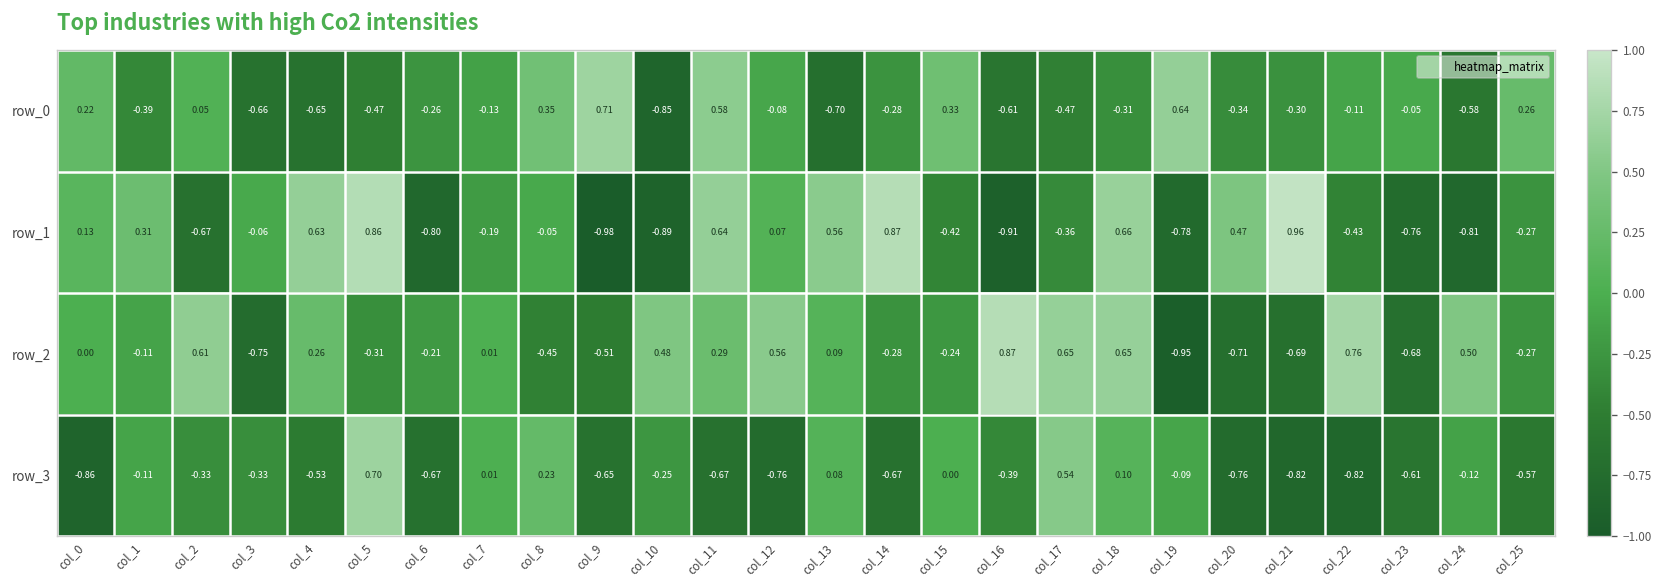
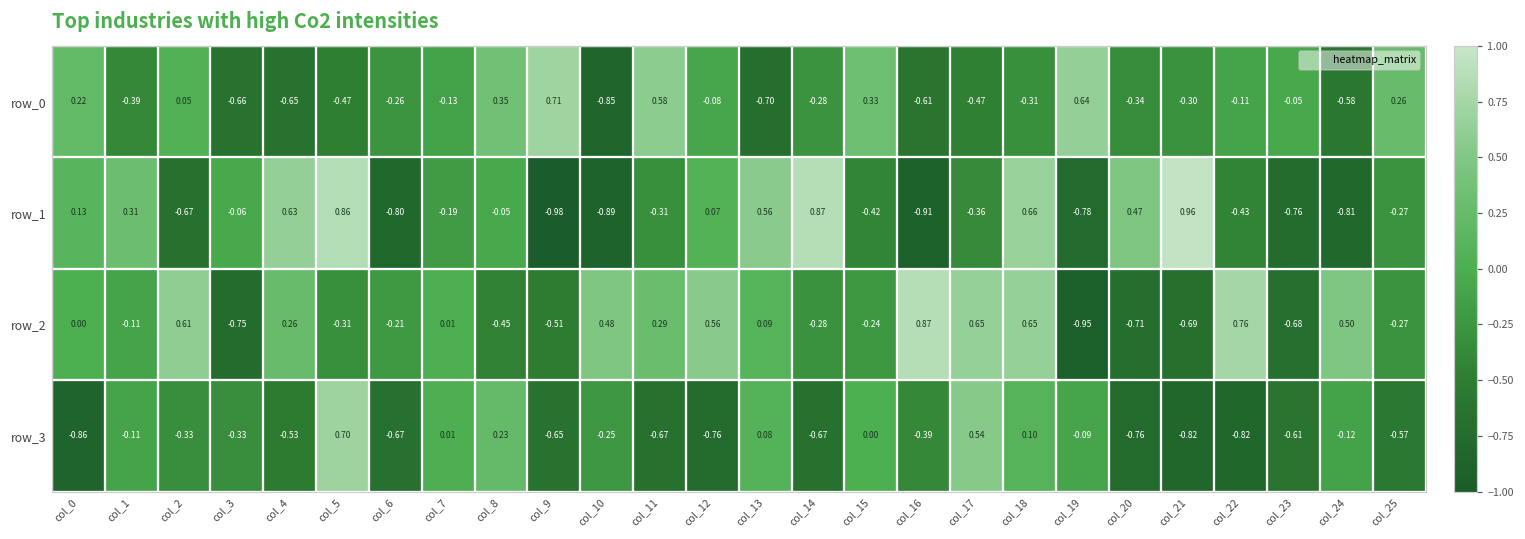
  {
    "row_0": {
      "col_0": 0.22,
      "col_1": -0.39,
      "col_2": 0.05,
      "col_3": -0.66,
      "col_4": -0.65,
      "col_5": -0.47,
      "col_6": -0.26,
      "col_7": -0.13,
      "col_8": 0.35,
      "col_9": 0.71,
      "col_10": -0.85,
      "col_11": 0.58,
      "col_12": -0.08,
      "col_13": -0.70,
      "col_14": -0.28,
      "col_15": 0.33,
      "col_16": -0.61,
      "col_17": -0.47,
      "col_18": -0.31,
      "col_19": 0.64,
      "col_20": -0.34,
      "col_21": -0.30,
      "col_22": -0.11,
      "col_23": -0.05,
      "col_24": -0.58,
      "col_25": 0.26
    },
    "row_1": {
      "col_0": 0.13,
      "col_1": 0.31,
      "col_2": -0.67,
      "col_3": -0.06,
      "col_4": 0.63,
      "col_5": 0.86,
      "col_6": -0.80,
      "col_7": -0.19,
      "col_8": -0.05,
      "col_9": -0.98,
      "col_10": -0.89,
-     "col_11": 0.64,
+     "col_11": -0.31,
      "col_12": 0.07,
      "col_13": 0.56,
      "col_14": 0.87,
      "col_15": -0.42,
      "col_16": -0.91,
      "col_17": -0.36,
      "col_18": 0.66,
      "col_19": -0.78,
      "col_20": 0.47,
      "col_21": 0.96,
      "col_22": -0.43,
      "col_23": -0.76,
      "col_24": -0.81,
      "col_25": -0.27
    },
    "row_2": {
      "col_0": 0.00,
      "col_1": -0.11,
      "col_2": 0.61,
      "col_3": -0.75,
      "col_4": 0.26,
      "col_5": -0.31,
      "col_6": -0.21,
      "col_7": 0.01,
      "col_8": -0.45,
      "col_9": -0.51,
      "col_10": 0.48,
      "col_11": 0.29,
      "col_12": 0.56,
      "col_13": 0.09,
      "col_14": -0.28,
      "col_15": -0.24,
      "col_16": 0.87,
      "col_17": 0.65,
      "col_18": 0.65,
      "col_19": -0.95,
      "col_20": -0.71,
      "col_21": -0.69,
      "col_22": 0.76,
      "col_23": -0.68,
      "col_24": 0.50,
      "col_25": -0.27
    },
    "row_3": {
      "col_0": -0.86,
      "col_1": -0.11,
      "col_2": -0.33,
      "col_3": -0.33,
      "col_4": -0.53,
      "col_5": 0.70,
      "col_6": -0.67,
      "col_7": 0.01,
      "col_8": 0.23,
      "col_9": -0.65,
      "col_10": -0.25,
      "col_11": -0.67,
      "col_12": -0.76,
      "col_13": 0.08,
      "col_14": -0.67,
      "col_15": 0.00,
      "col_16": -0.39,
      "col_17": 0.54,
      "col_18": 0.10,
      "col_19": -0.09,
      "col_20": -0.76,
      "col_21": -0.82,
      "col_22": -0.82,
      "col_23": -0.61,
      "col_24": -0.12,
      "col_25": -0.57
    }
  }
